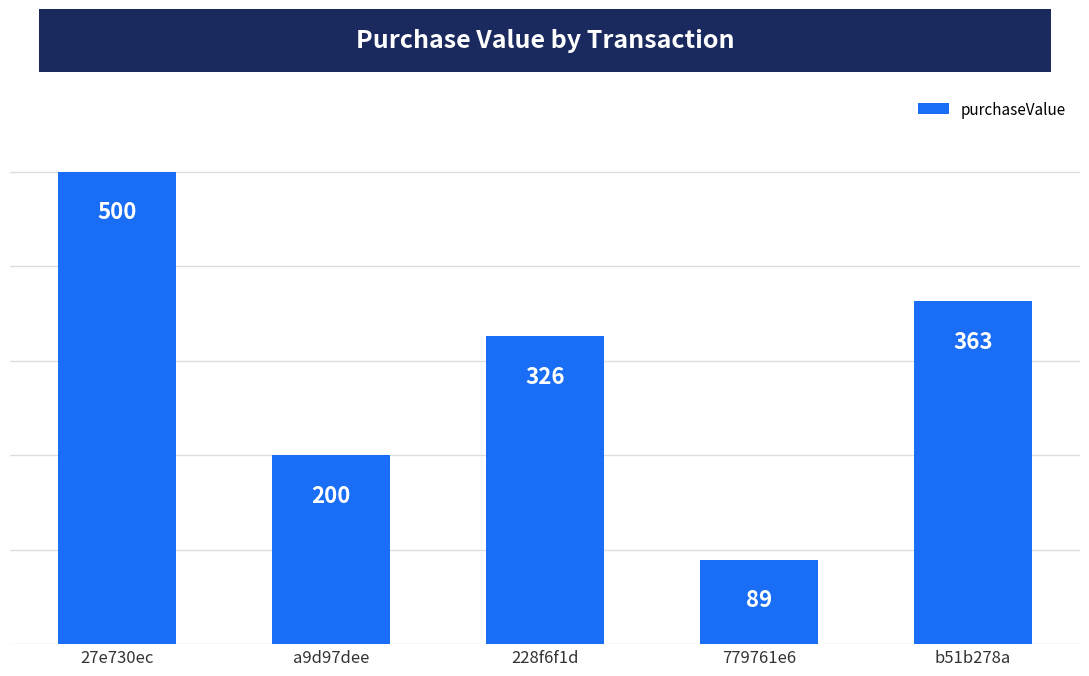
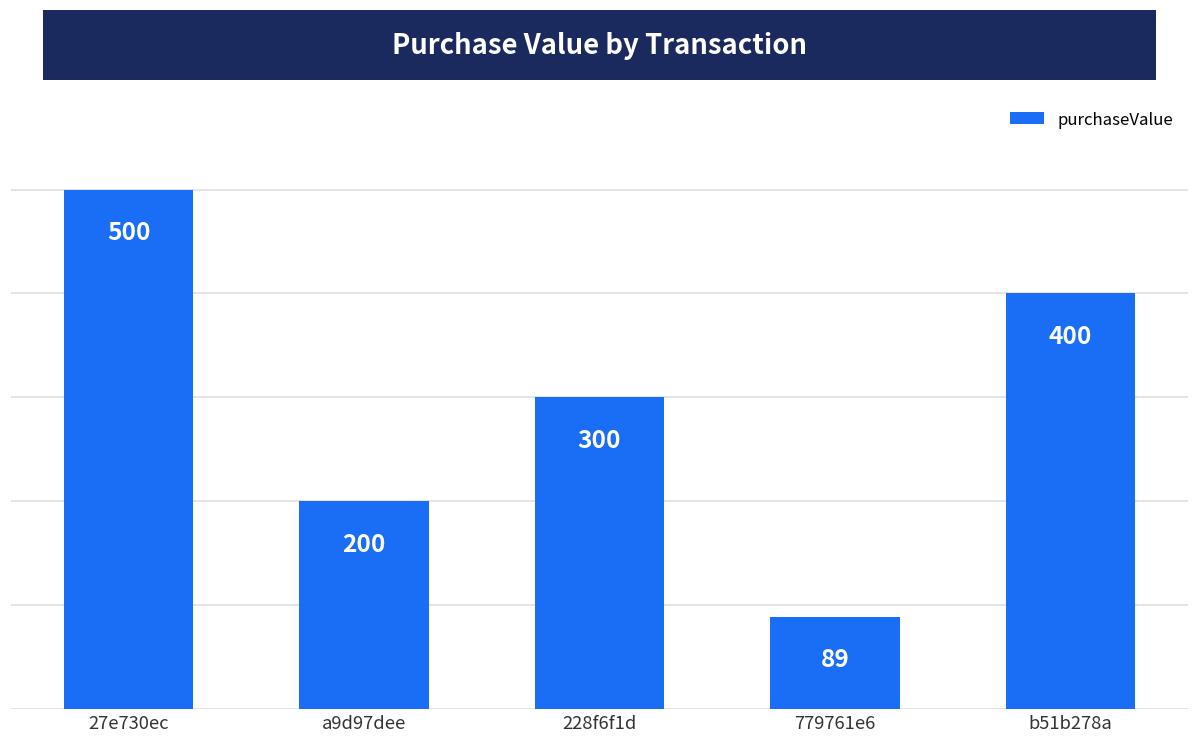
  {
    "27e730ec": 500,
    "a9d97dee": 200,
-   "228f6f1d": 326,
+   "228f6f1d": 300,
    "779761e6": 89,
-   "b51b278a": 363
+   "b51b278a": 400
  }
